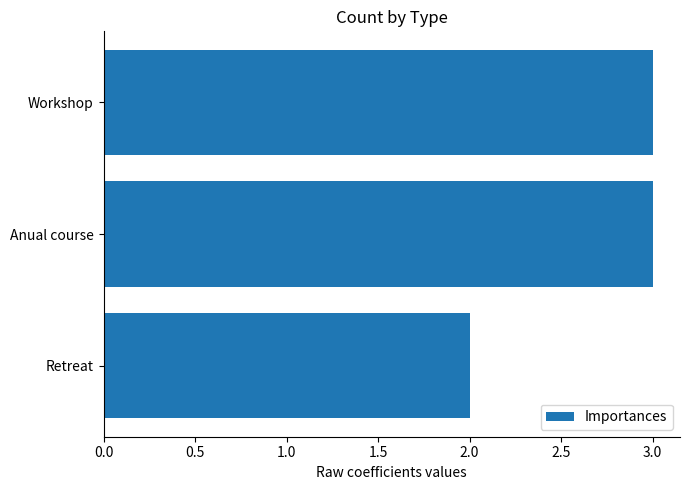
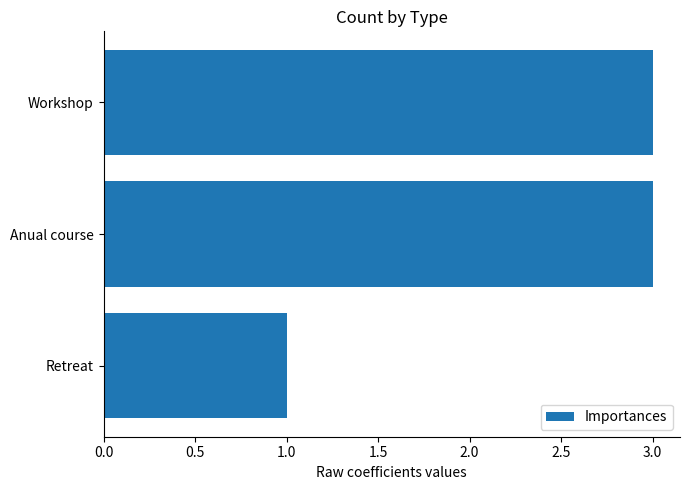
  {
    "Workshop": 3,
    "Anual course": 3,
-   "Retreat": 2
+   "Retreat": 1
  }
